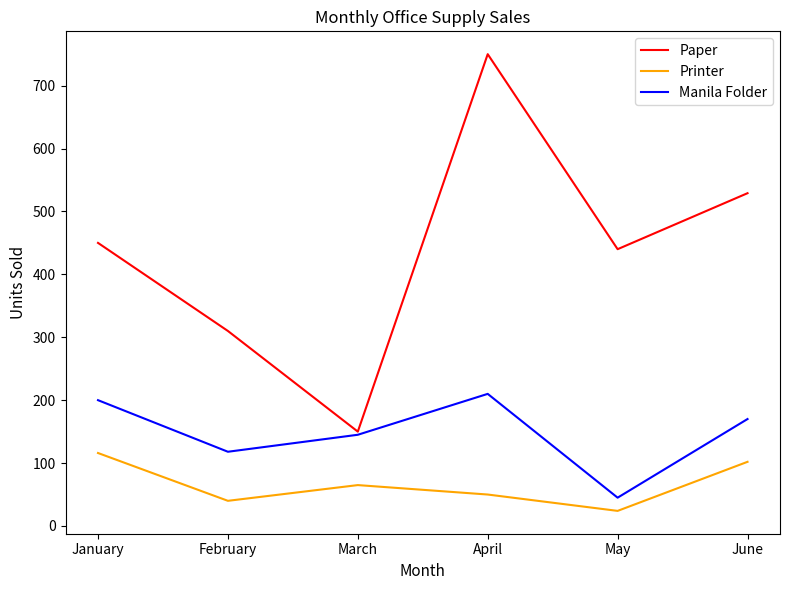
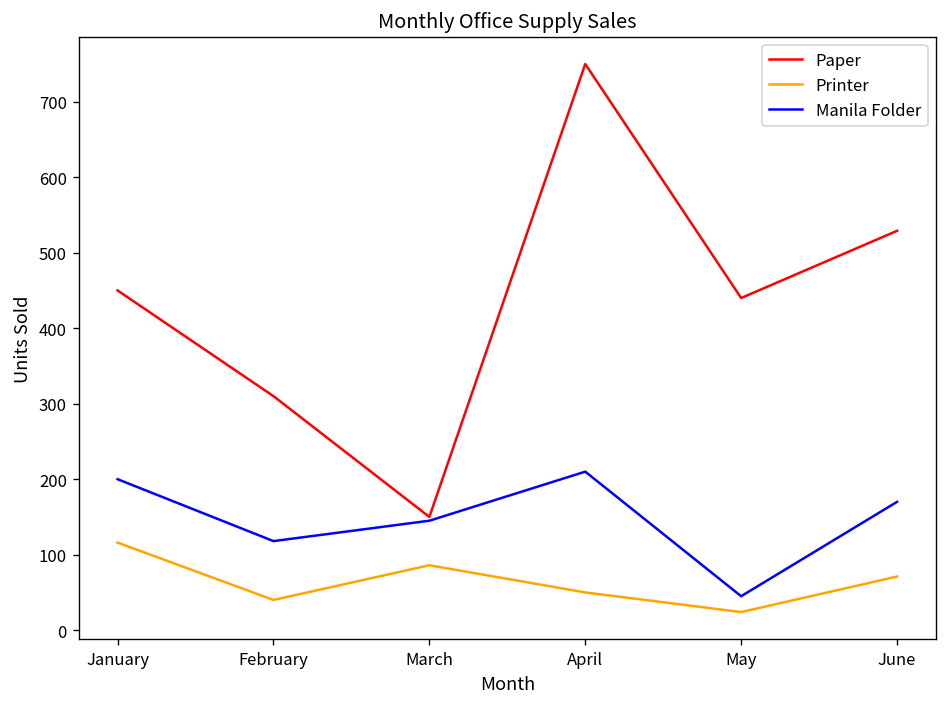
  {
    "Paper": {
      "January": 450,
      "February": 310,
      "March": 150,
      "April": 750,
      "May": 440,
      "June": 530
    },
    "Printer": {
      "January": 120,
      "February": 40,
-     "March": 70,
+     "March": 90,
      "April": 50,
      "May": 20,
-     "June": 100
+     "June": 70
    },
    "Manila Folder": {
      "January": 200,
      "February": 120,
      "March": 150,
      "April": 210,
      "May": 50,
      "June": 170
    }
  }
